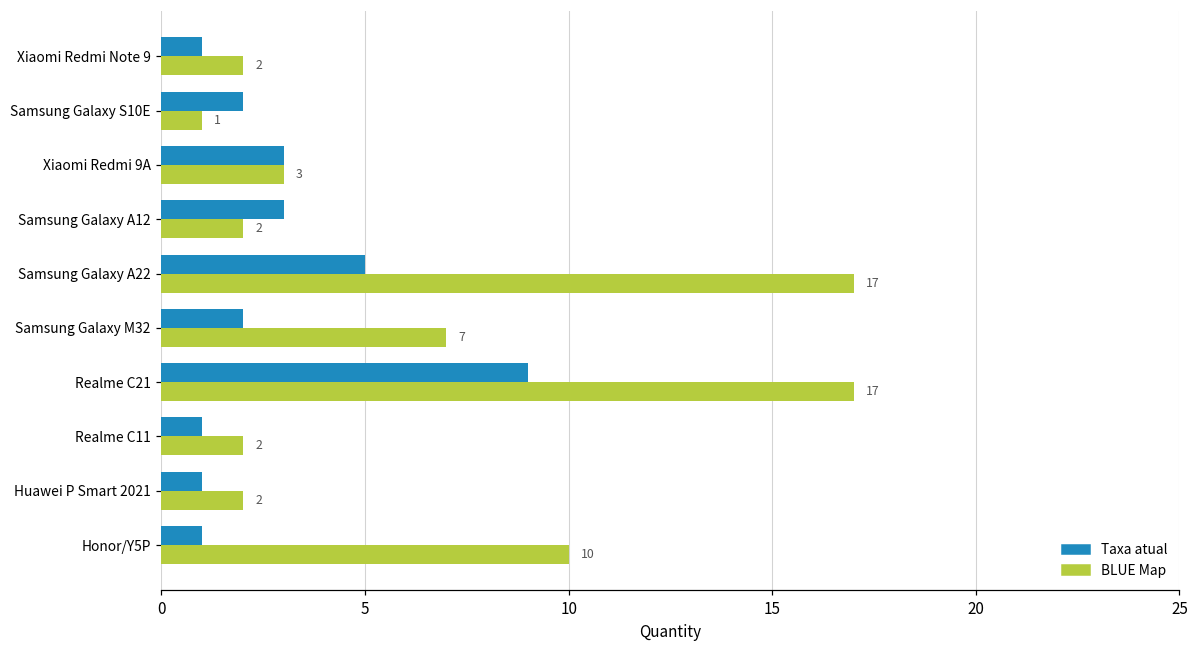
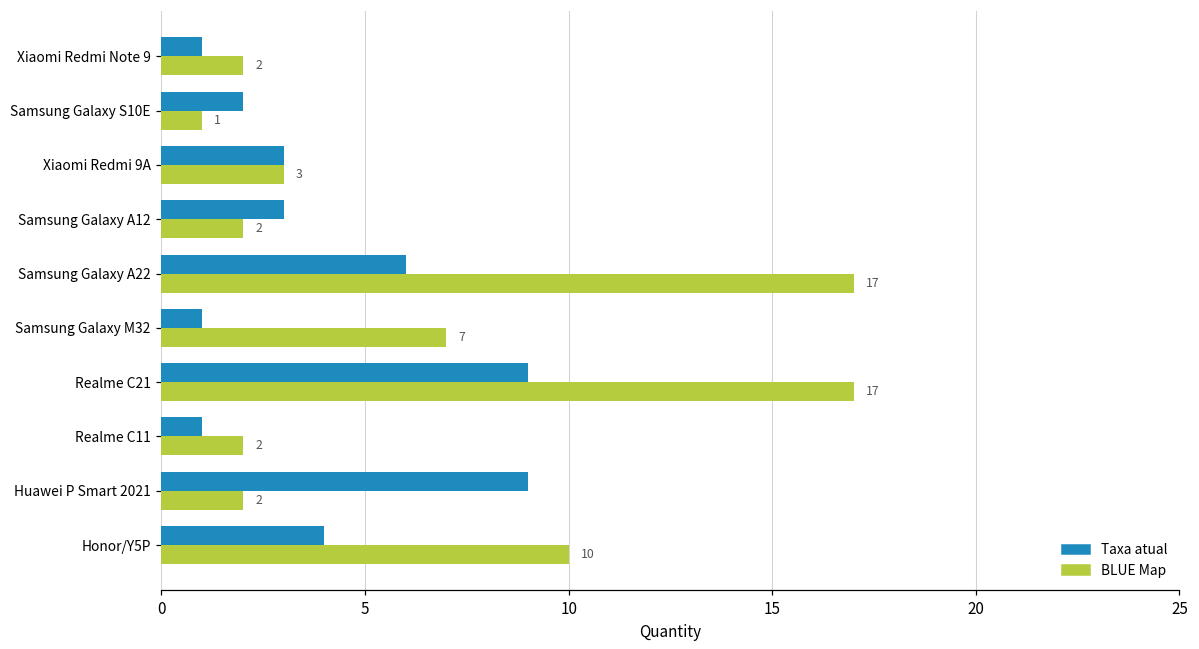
  {
    "Taxa atual": {
      "Xiaomi Redmi Note 9": 1,
-     "Samsung Galaxy A22": 5,
-     "Samsung Galaxy M32": 2,
+     "Samsung Galaxy A22": 6,
+     "Samsung Galaxy M32": 1,
      "Realme C21": 9,
      "Realme C11": 1,
-     "Huawei P Smart 2021": 1,
-     "Honor/Y5P": 1
+     "Huawei P Smart 2021": 9,
+     "Honor/Y5P": 4
    },
    "BLUE Map": {
      "Xiaomi Redmi Note 9": 2,
      "Samsung Galaxy S10E": 1,
      "Xiaomi Redmi 9A": 3,
      "Samsung Galaxy A12": 2,
      "Samsung Galaxy A22": 17,
      "Samsung Galaxy M32": 7,
      "Realme C21": 17,
      "Realme C11": 2,
      "Huawei P Smart 2021": 2,
      "Honor/Y5P": 10
    }
  }
